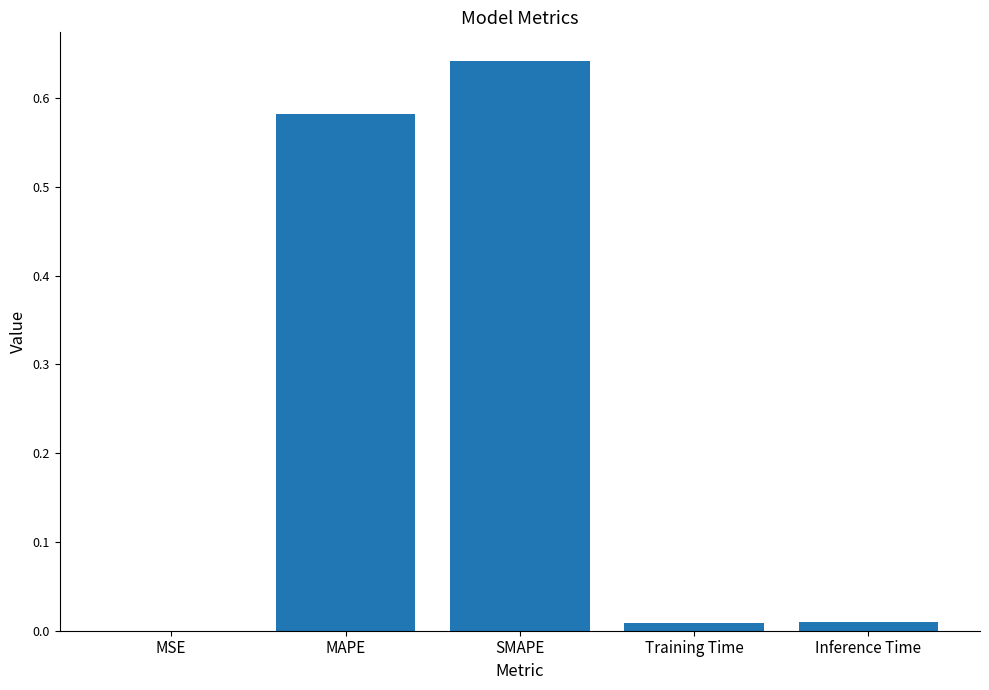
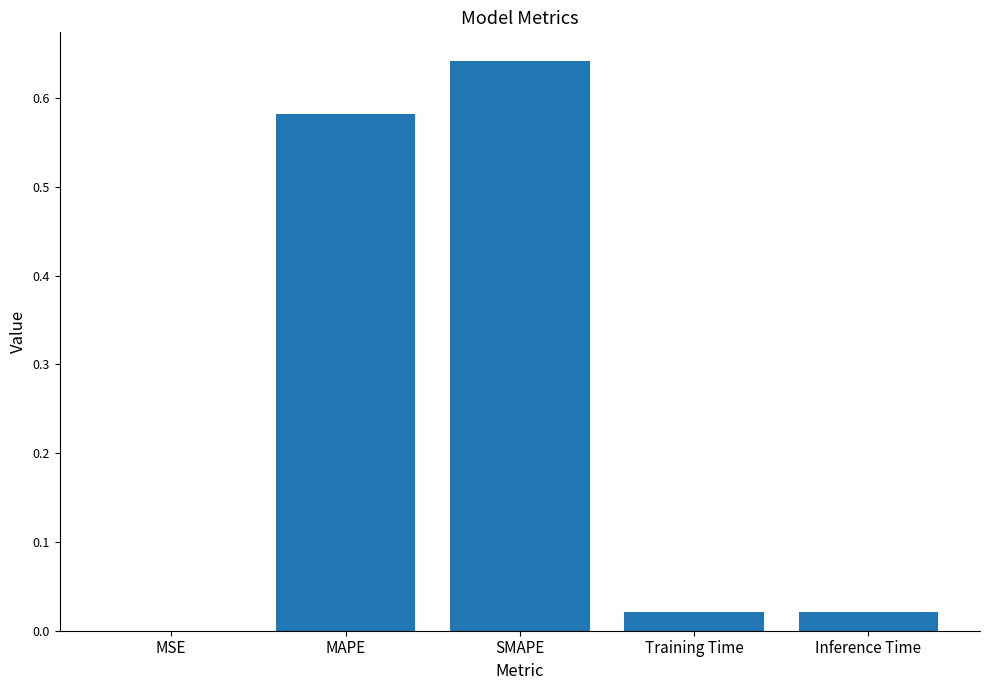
  {
    "MAPE": 0.58,
    "SMAPE": 0.64,
-   "Training Time": 0.01,
-   "Inference Time": 0.01
+   "Training Time": 0.02,
+   "Inference Time": 0.02
  }
